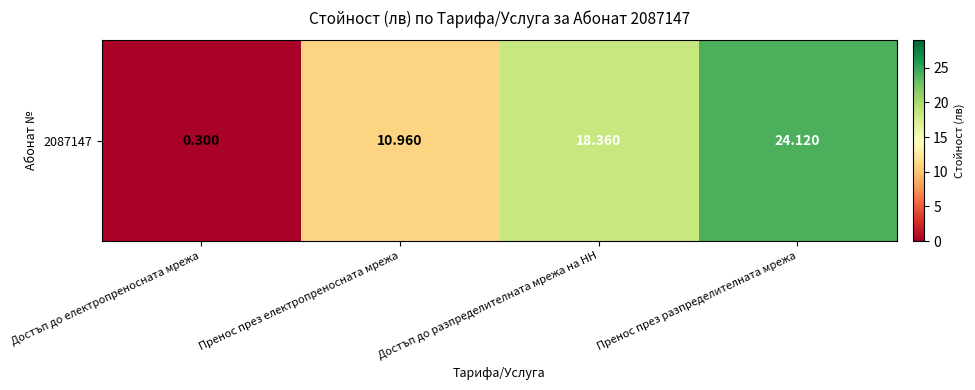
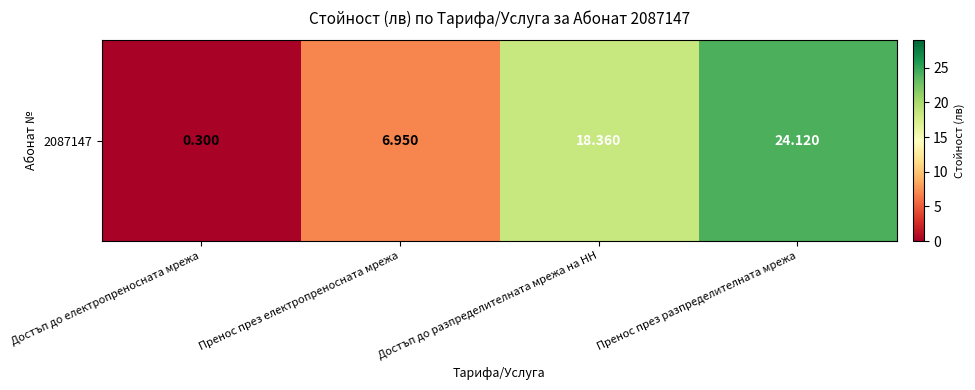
  {
    "2087147": {
      "Достъп до електропреносната мрежа": 0.300,
-     "Пренос през електропреносната мрежа": 10.960,
+     "Пренос през електропреносната мрежа": 6.950,
      "Достъп до разпределителната мрежа на НН": 18.360,
      "Пренос през разпределителната мрежа": 24.120
    }
  }
